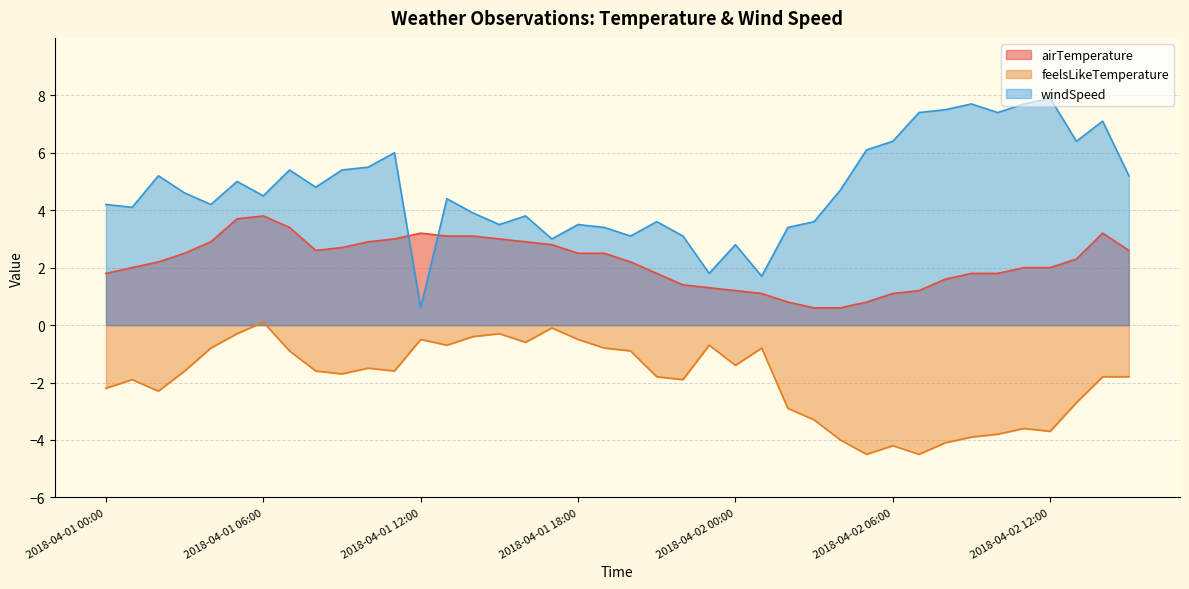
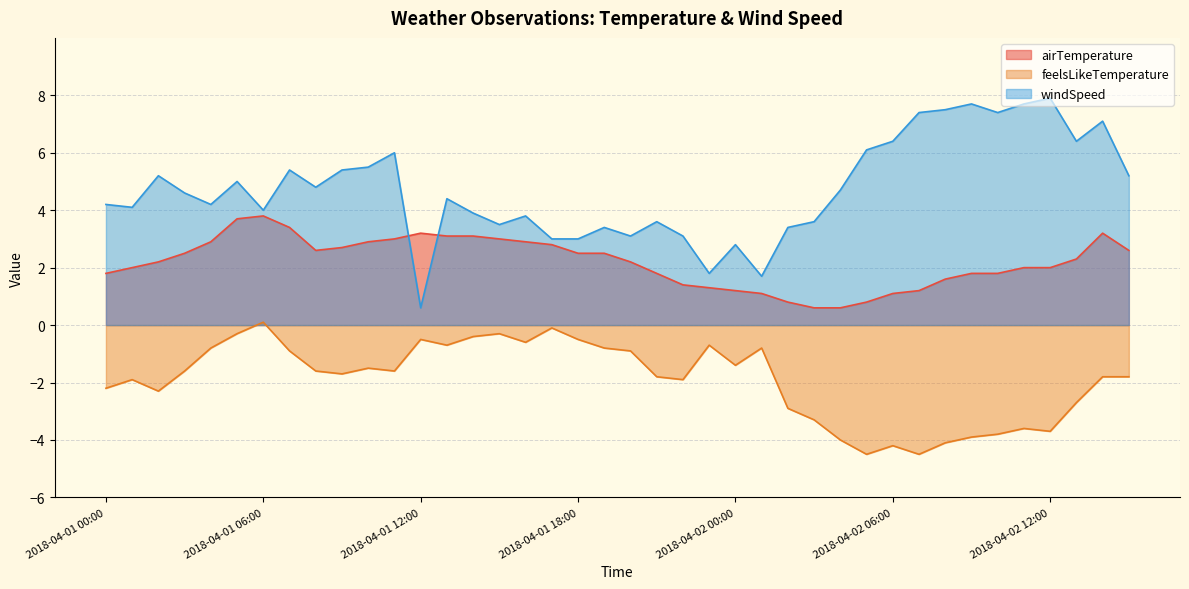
  {
    "windSpeed": {
      "2018-04-01 00:00": 4.2,
-     "2018-04-01 06:00": 4.5,
+     "2018-04-01 06:00": 4.0,
      "2018-04-01 12:00": 0.6,
-     "2018-04-01 18:00": 3.5,
+     "2018-04-01 18:00": 3.0,
      "2018-04-02 00:00": 2.8,
      "2018-04-02 06:00": 6.4
    }
  }
